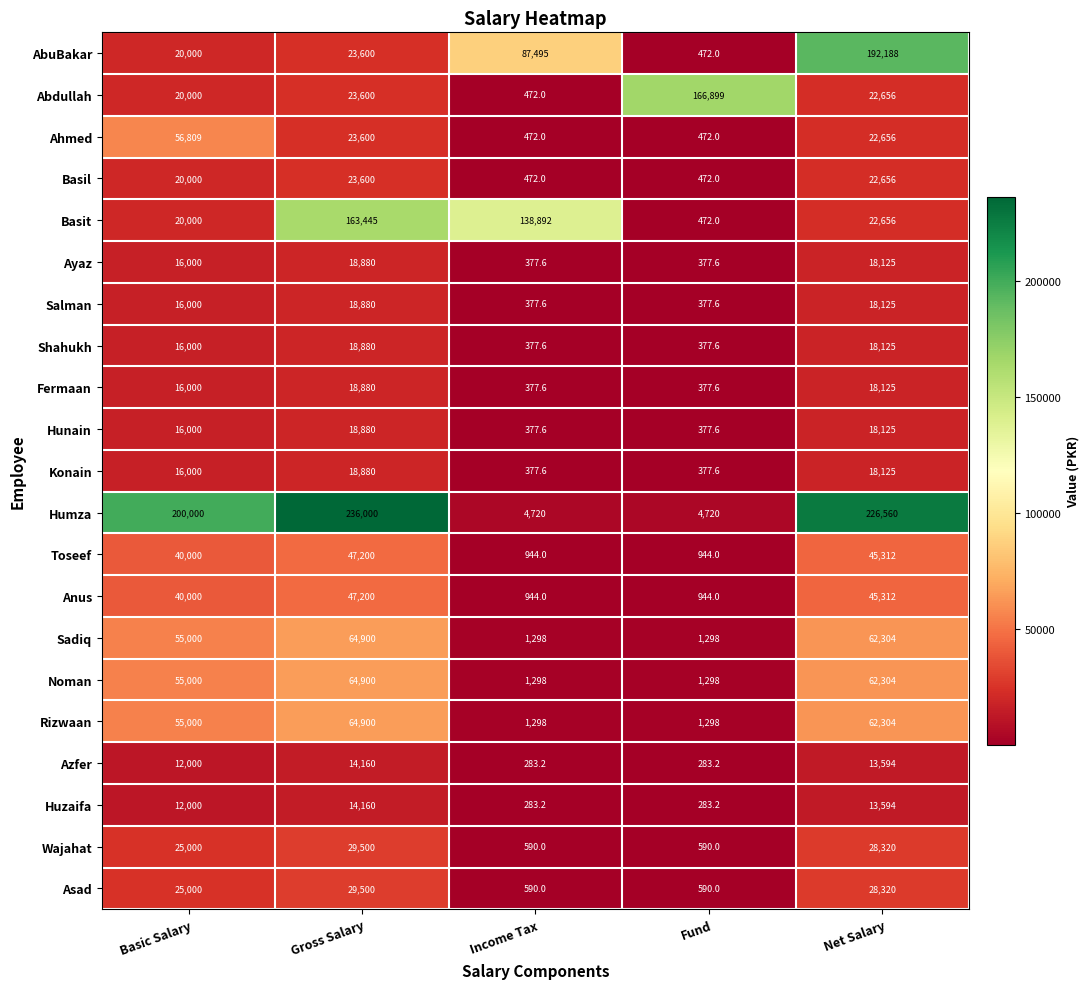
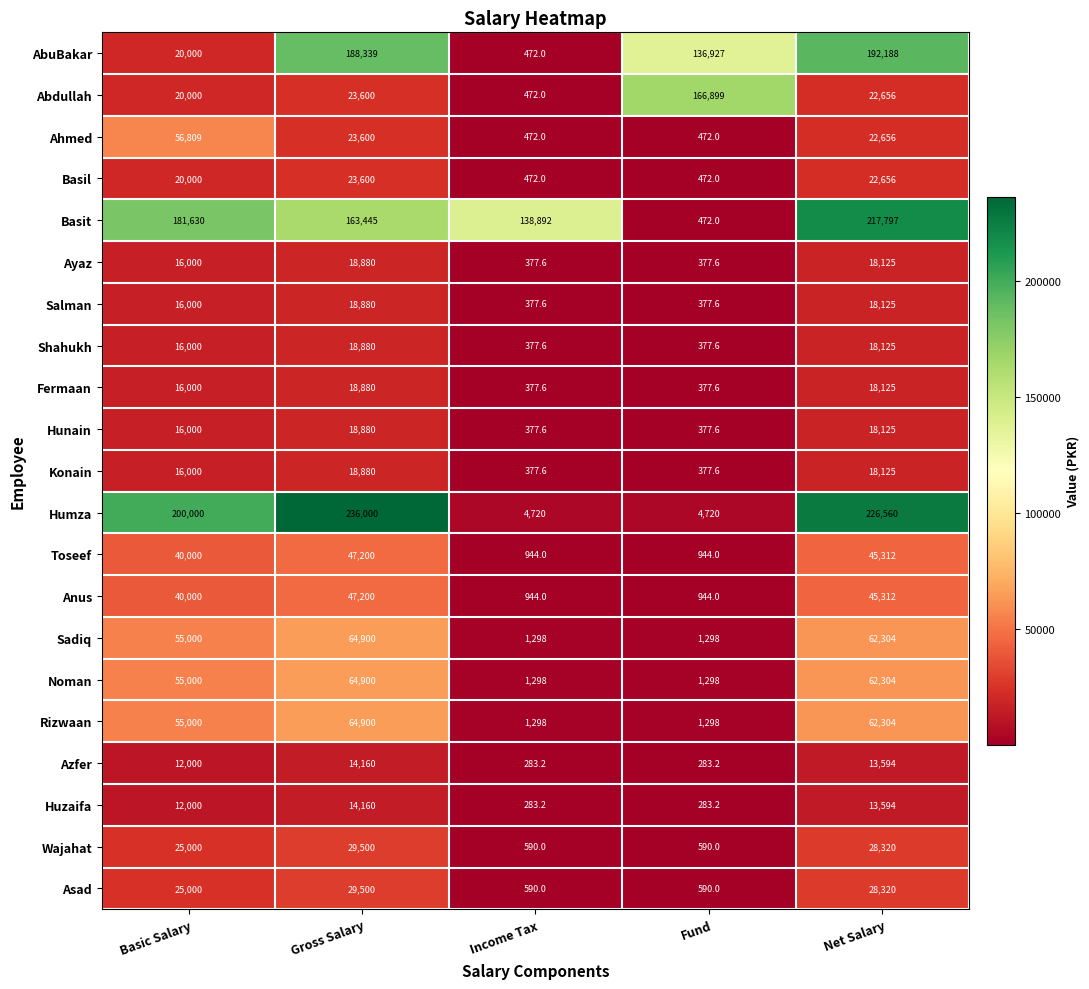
  {
    "AbuBakar": {
      "Basic Salary": "20,000",
-     "Gross Salary": "23,600",
-     "Income Tax": "87,495",
-     "Fund": "472.0",
+     "Gross Salary": "188,339",
+     "Income Tax": "472.0",
+     "Fund": "136,927",
      "Net Salary": "192,188"
    },
    "Abdullah": {
      "Basic Salary": "20,000",
      "Gross Salary": "23,600",
      "Income Tax": "472.0",
      "Fund": "166,899",
      "Net Salary": "22,656"
    },
    "Ahmed": {
      "Basic Salary": "56,809",
      "Gross Salary": "23,600",
      "Income Tax": "472.0",
      "Fund": "472.0",
      "Net Salary": "22,656"
    },
    "Basil": {
      "Basic Salary": "20,000",
      "Gross Salary": "23,600",
      "Income Tax": "472.0",
      "Fund": "472.0",
      "Net Salary": "22,656"
    },
    "Basit": {
-     "Basic Salary": "20,000",
+     "Basic Salary": "181,630",
      "Gross Salary": "163,445",
      "Income Tax": "138,892",
      "Fund": "472.0",
-     "Net Salary": "22,656"
+     "Net Salary": "217,797"
    },
    "Ayaz": {
      "Basic Salary": "16,000",
      "Gross Salary": "18,880",
      "Income Tax": "377.6",
      "Fund": "377.6",
      "Net Salary": "18,125"
    },
    "Salman": {
      "Basic Salary": "16,000",
      "Gross Salary": "18,880",
      "Income Tax": "377.6",
      "Fund": "377.6",
      "Net Salary": "18,125"
    },
    "Shahukh": {
      "Basic Salary": "16,000",
      "Gross Salary": "18,880",
      "Income Tax": "377.6",
      "Fund": "377.6",
      "Net Salary": "18,125"
    },
    "Fermaan": {
      "Basic Salary": "16,000",
      "Gross Salary": "18,880",
      "Income Tax": "377.6",
      "Fund": "377.6",
      "Net Salary": "18,125"
    },
    "Hunain": {
      "Basic Salary": "16,000",
      "Gross Salary": "18,880",
      "Income Tax": "377.6",
      "Fund": "377.6",
      "Net Salary": "18,125"
    },
    "Konain": {
      "Basic Salary": "16,000",
      "Gross Salary": "18,880",
      "Income Tax": "377.6",
      "Fund": "377.6",
      "Net Salary": "18,125"
    },
    "Humza": {
      "Basic Salary": "200,000",
      "Gross Salary": "236,000",
      "Income Tax": "4,720",
      "Fund": "4,720",
      "Net Salary": "226,560"
    },
    "Toseef": {
      "Basic Salary": "40,000",
      "Gross Salary": "47,200",
      "Income Tax": "944.0",
      "Fund": "944.0",
      "Net Salary": "45,312"
    },
    "Anus": {
      "Basic Salary": "40,000",
      "Gross Salary": "47,200",
      "Income Tax": "944.0",
      "Fund": "944.0",
      "Net Salary": "45,312"
    },
    "Sadiq": {
      "Basic Salary": "55,000",
      "Gross Salary": "64,900",
      "Income Tax": "1,298",
      "Fund": "1,298",
      "Net Salary": "62,304"
    },
    "Noman": {
      "Basic Salary": "55,000",
      "Gross Salary": "64,900",
      "Income Tax": "1,298",
      "Fund": "1,298",
      "Net Salary": "62,304"
    },
    "Rizwaan": {
      "Basic Salary": "55,000",
      "Gross Salary": "64,900",
      "Income Tax": "1,298",
      "Fund": "1,298",
      "Net Salary": "62,304"
    },
    "Azfer": {
      "Basic Salary": "12,000",
      "Gross Salary": "14,160",
      "Income Tax": "283.2",
      "Fund": "283.2",
      "Net Salary": "13,594"
    },
    "Huzaifa": {
      "Basic Salary": "12,000",
      "Gross Salary": "14,160",
      "Income Tax": "283.2",
      "Fund": "283.2",
      "Net Salary": "13,594"
    },
    "Wajahat": {
      "Basic Salary": "25,000",
      "Gross Salary": "29,500",
      "Income Tax": "590.0",
      "Fund": "590.0",
      "Net Salary": "28,320"
    },
    "Asad": {
      "Basic Salary": "25,000",
      "Gross Salary": "29,500",
      "Income Tax": "590.0",
      "Fund": "590.0",
      "Net Salary": "28,320"
    }
  }
